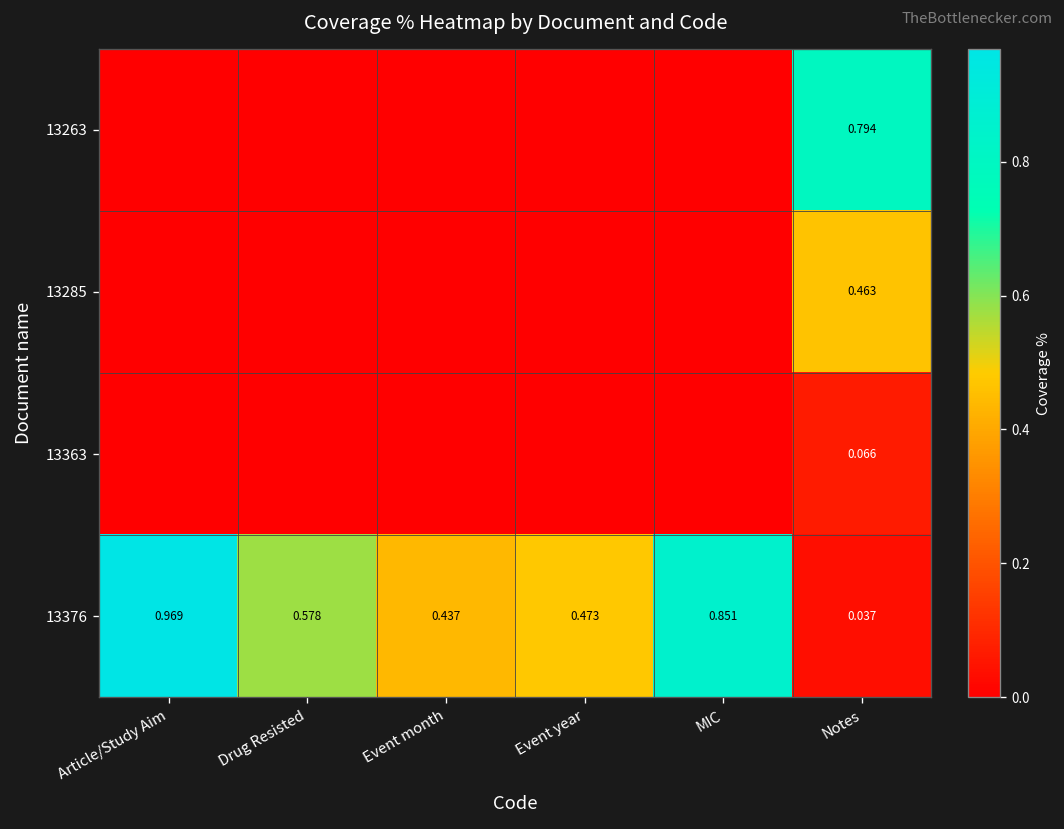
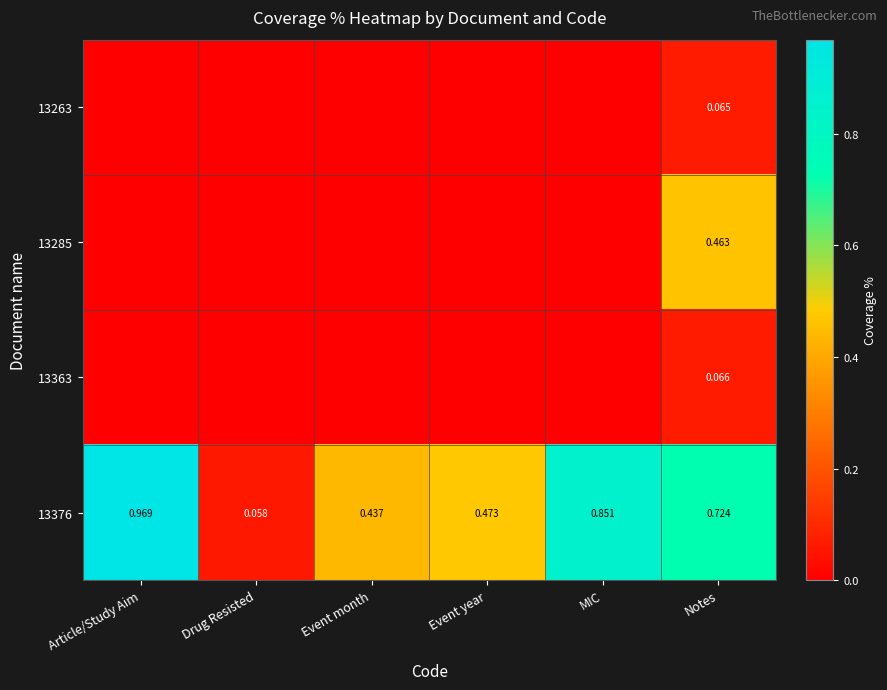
  {
    "13263": {
-     "Notes": 0.794
+     "Notes": 0.065
    },
    "13285": {
      "Notes": 0.463
    },
    "13363": {
      "Notes": 0.066
    },
    "13376": {
      "Article/Study Aim": 0.969,
-     "Drug Resisted": 0.578,
+     "Drug Resisted": 0.058,
      "Event month": 0.437,
      "Event year": 0.473,
      "MIC": 0.851,
-     "Notes": 0.037
+     "Notes": 0.724
    }
  }
